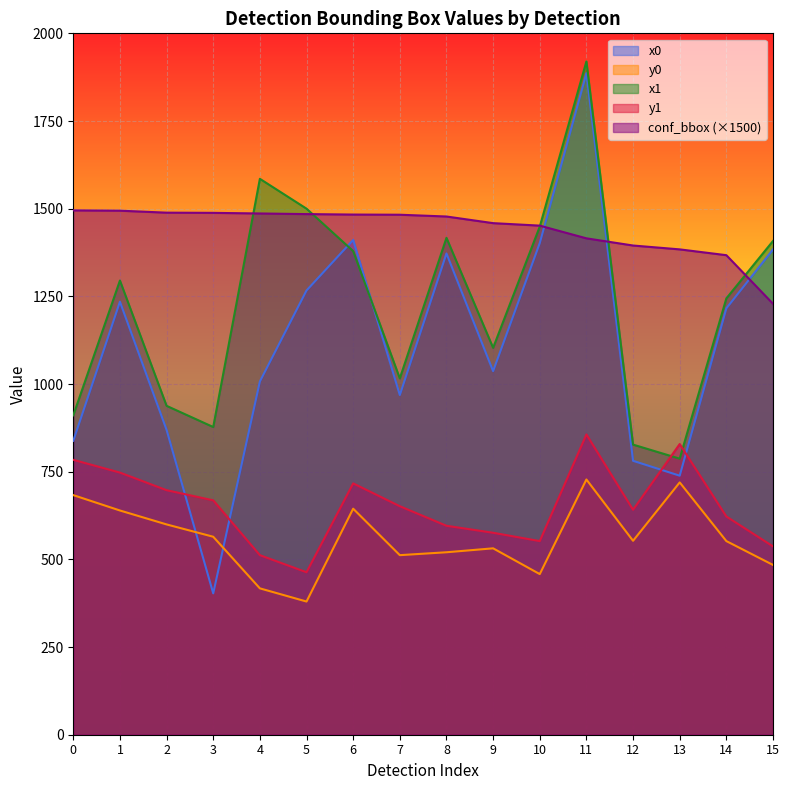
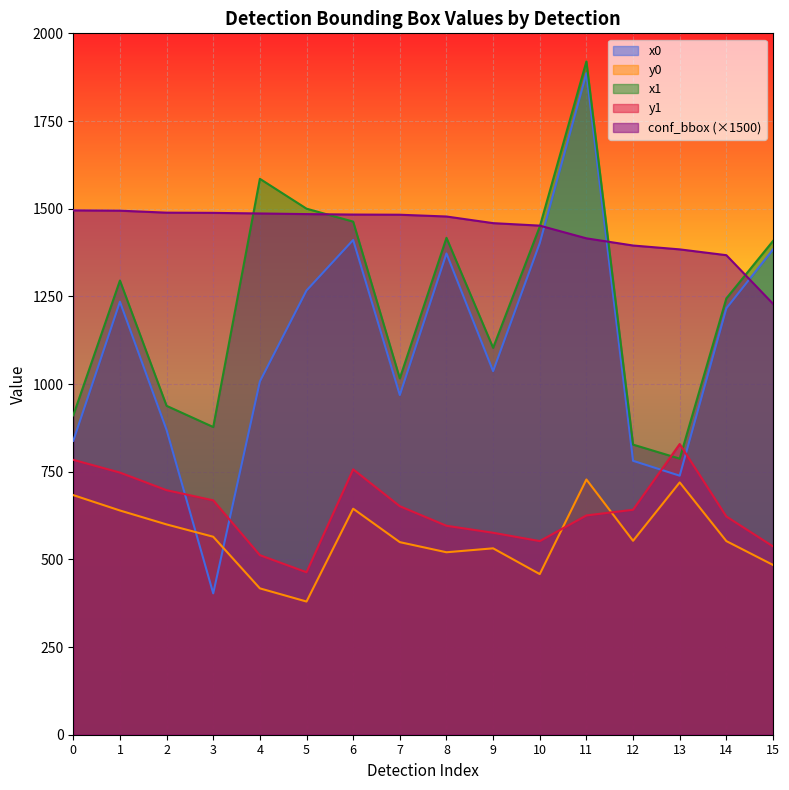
  {
    "x0": {
      "0": 840,
      "1": 1230,
      "2": 870,
      "3": 400,
      "4": 1010,
      "5": 1270,
      "6": 1410,
      "7": 970,
      "8": 1370,
      "9": 1040,
      "10": 1400,
      "11": 1890,
      "12": 780,
      "13": 740,
      "14": 1220,
      "15": 1380
    },
    "y0": {
      "0": 680,
      "1": 640,
      "2": 600,
      "3": 560,
      "4": 420,
      "5": 380,
      "6": 640,
-     "7": 510,
+     "7": 550,
      "8": 520,
      "9": 530,
      "10": 460,
      "11": 730,
      "12": 550,
      "13": 720,
      "14": 550,
      "15": 480
    },
    "x1": {
      "0": 910,
      "1": 1300,
      "2": 940,
      "3": 880,
      "4": 1590,
      "5": 1500,
-     "6": 1380,
+     "6": 1460,
      "7": 1020,
      "8": 1420,
      "9": 1100,
      "11": 1920,
      "12": 830,
      "13": 790,
      "14": 1240,
      "15": 1410
    },
    "y1": {
      "0": 780,
      "1": 750,
      "2": 700,
      "3": 670,
      "4": 510,
      "5": 460,
-     "6": 720,
+     "6": 760,
      "7": 650,
      "8": 600,
      "9": 580,
      "10": 550,
-     "11": 860,
+     "11": 630,
      "12": 640,
      "13": 830,
      "14": 620,
      "15": 540
    },
    "conf_bbox (×1500)": {
      "0": 1500,
      "1": 1490,
      "2": 1490,
      "3": 1490,
      "4": 1490,
      "5": 1480,
      "6": 1480,
      "7": 1480,
      "8": 1480,
      "9": 1460,
      "11": 1420,
      "12": 1390,
      "13": 1380,
      "14": 1370,
      "15": 1230
    }
  }
